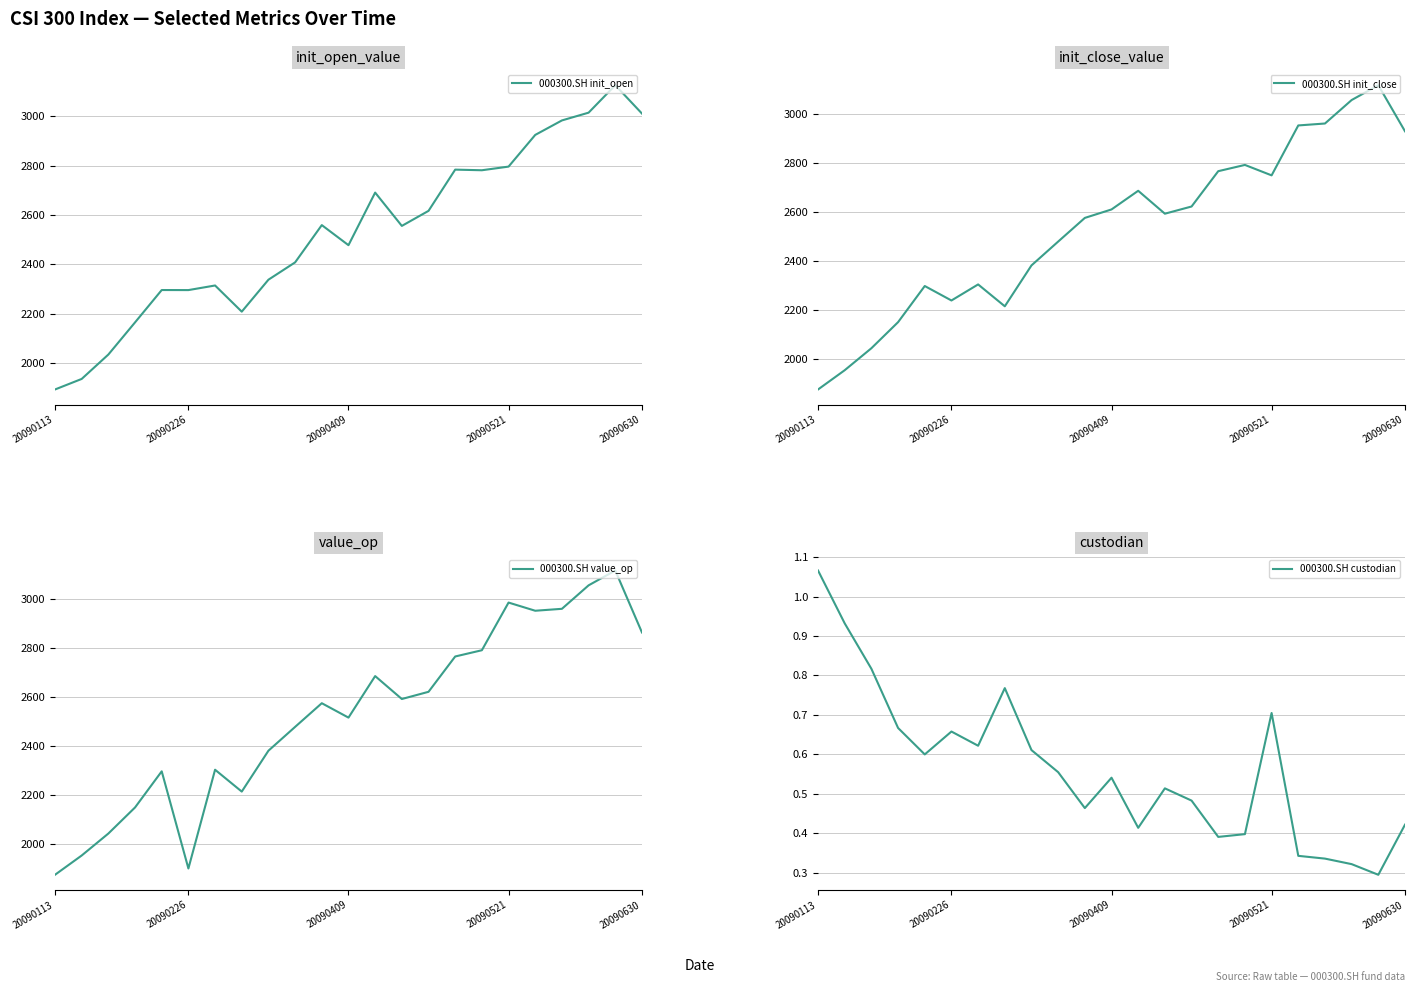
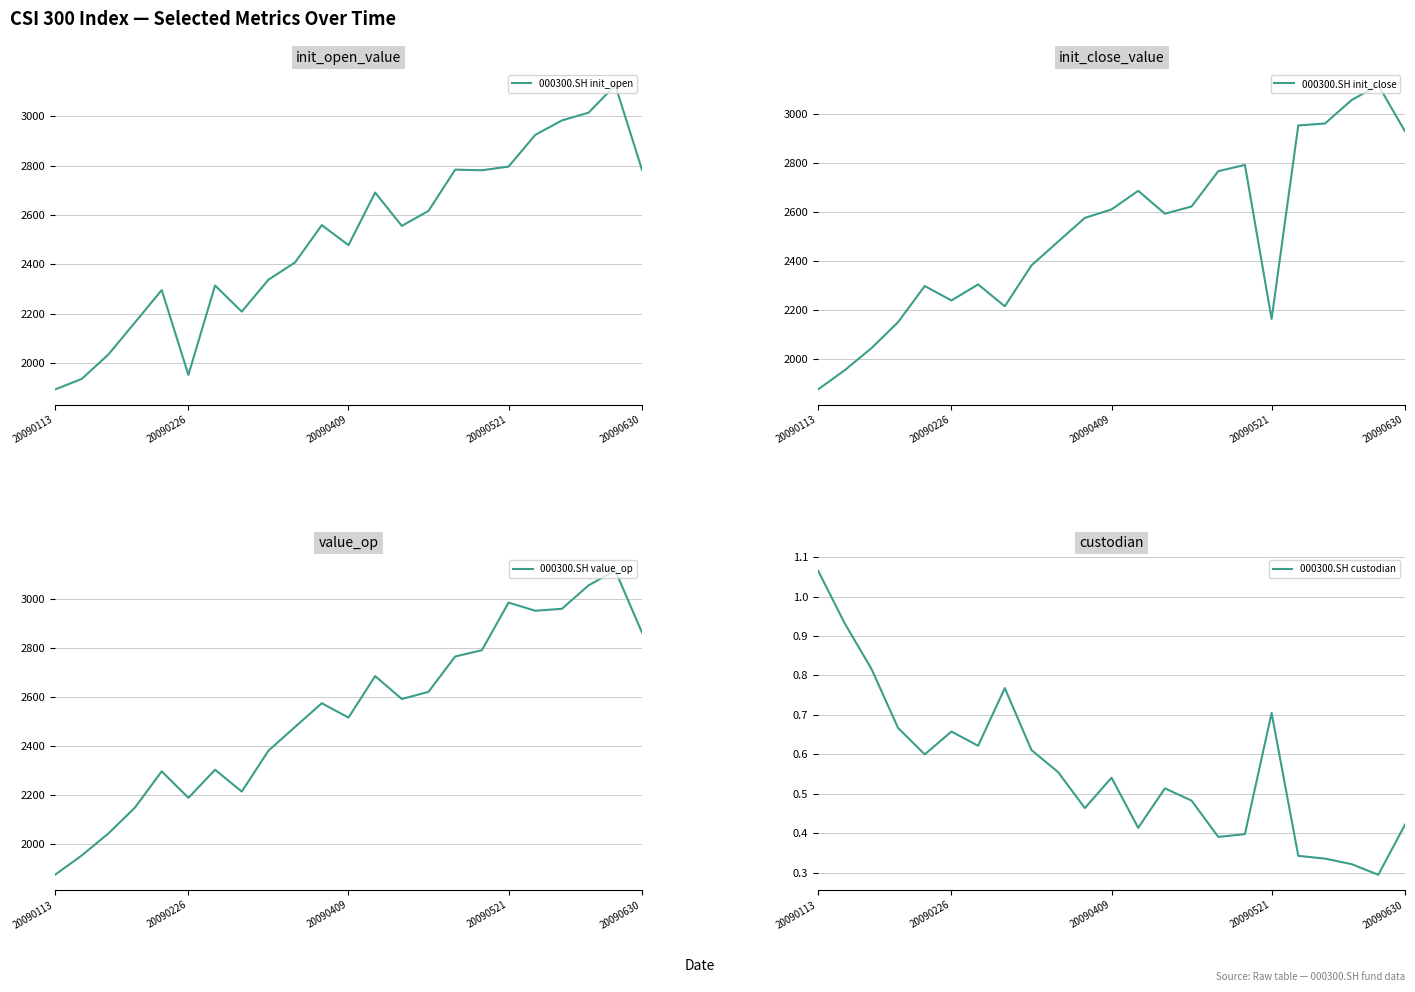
  {
    "init_open_value": {
      "20090113": 1890,
-     "20090226": 2300,
+     "20090226": 1950,
      "20090409": 2480,
      "20090521": 2800,
-     "20090630": 3010
+     "20090630": 2780
    },
    "init_close_value": {
      "20090113": 1880,
      "20090226": 2240,
      "20090409": 2610,
-     "20090521": 2750,
+     "20090521": 2160,
      "20090630": 2930
    },
    "value_op": {
      "20090113": 1880,
-     "20090226": 1900,
+     "20090226": 2190,
      "20090409": 2520,
      "20090521": 2990,
      "20090630": 2870
    },
    "custodian": {
      "20090113": 1.07,
      "20090226": 0.66,
      "20090409": 0.54,
      "20090521": 0.71,
      "20090630": 0.42
    }
  }
